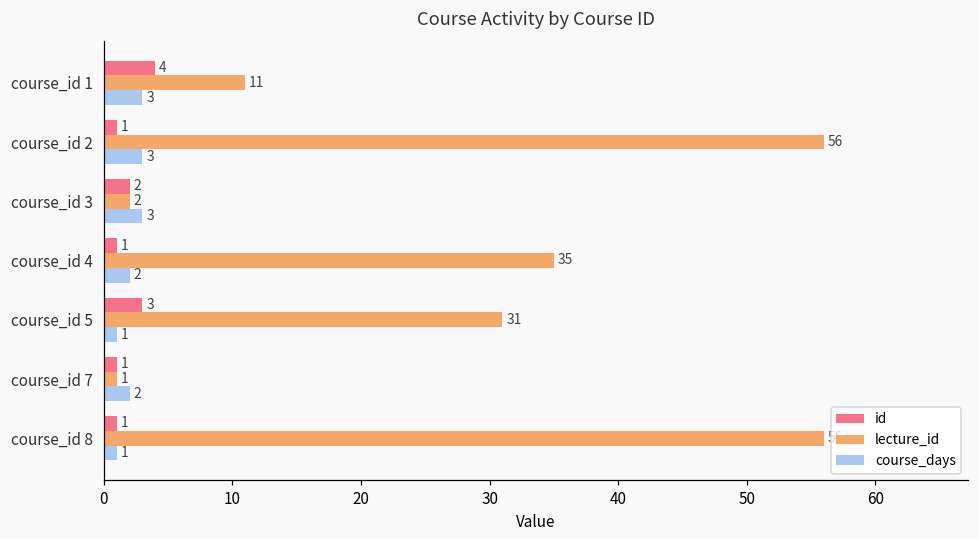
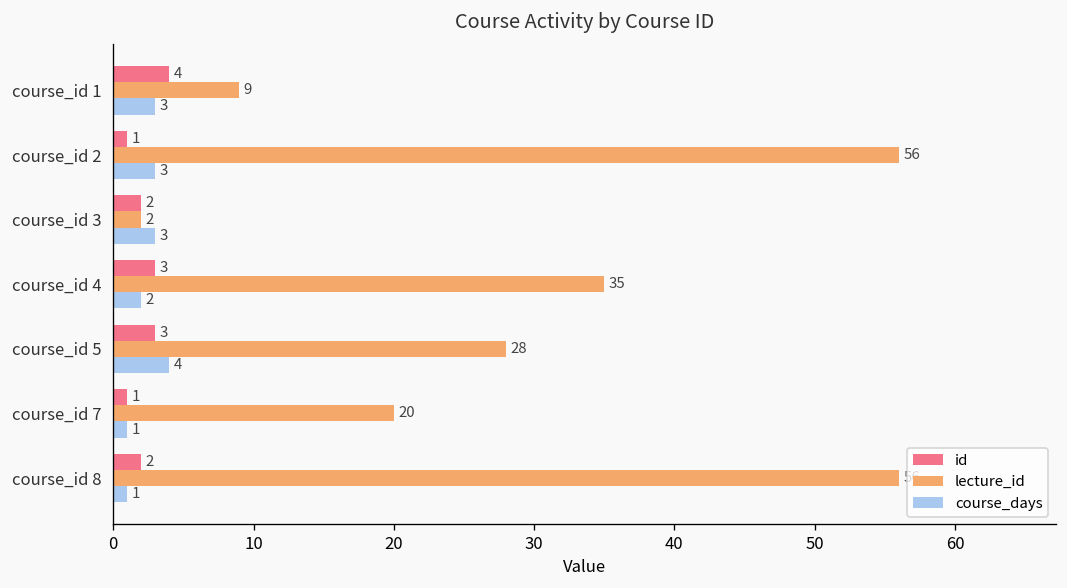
  {
    "id": {
      "course_id 1": 4,
      "course_id 2": 1,
      "course_id 3": 2,
-     "course_id 4": 1,
+     "course_id 4": 3,
      "course_id 5": 3,
      "course_id 7": 1,
-     "course_id 8": 1
+     "course_id 8": 2
    },
    "lecture_id": {
-     "course_id 1": 11,
+     "course_id 1": 9,
      "course_id 2": 56,
      "course_id 3": 2,
      "course_id 4": 35,
-     "course_id 5": 31,
-     "course_id 7": 1
+     "course_id 5": 28,
+     "course_id 7": 20
    },
    "course_days": {
      "course_id 1": 3,
      "course_id 2": 3,
      "course_id 3": 3,
      "course_id 4": 2,
-     "course_id 5": 1,
-     "course_id 7": 2,
+     "course_id 5": 4,
+     "course_id 7": 1,
      "course_id 8": 1
    }
  }
